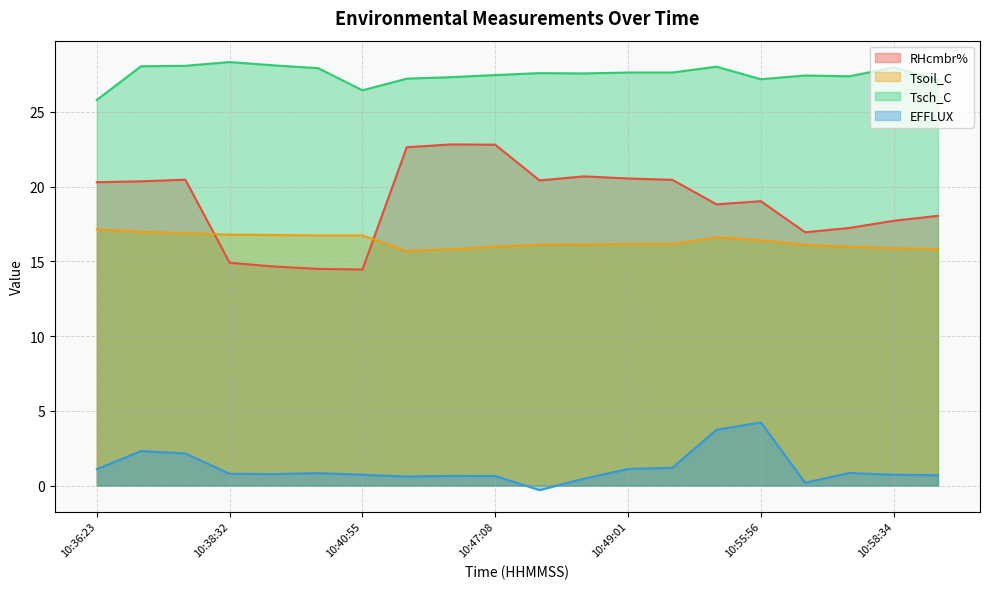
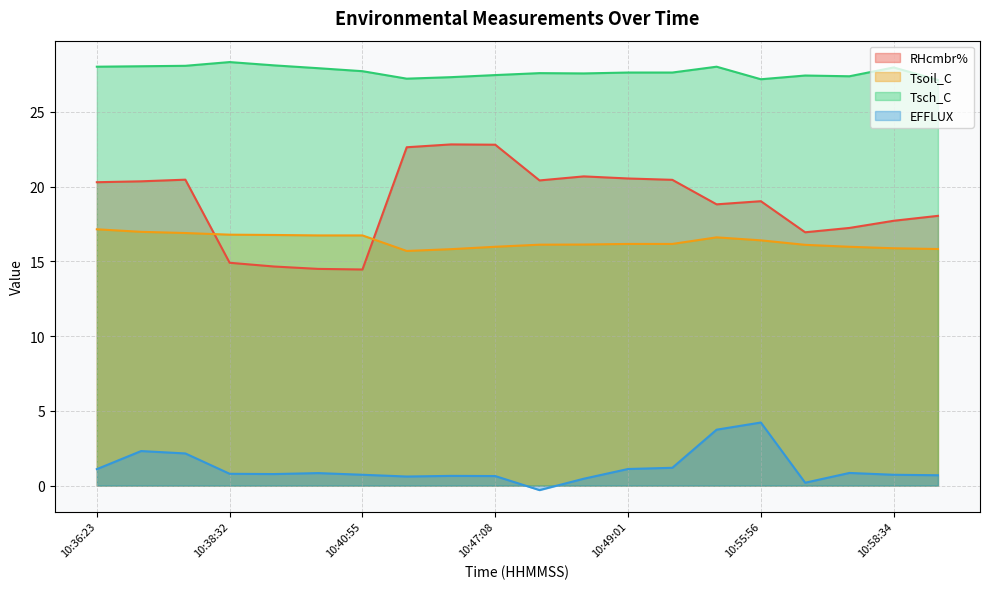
  {
    "Tsch_C": {
-     "10:36:23": 25.8,
+     "10:36:23": 28.0,
      "10:38:32": 28.3,
-     "10:40:55": 26.5,
+     "10:40:55": 27.7,
      "10:47:08": 27.5,
      "10:49:01": 27.6,
      "10:55:56": 27.2
    }
  }
